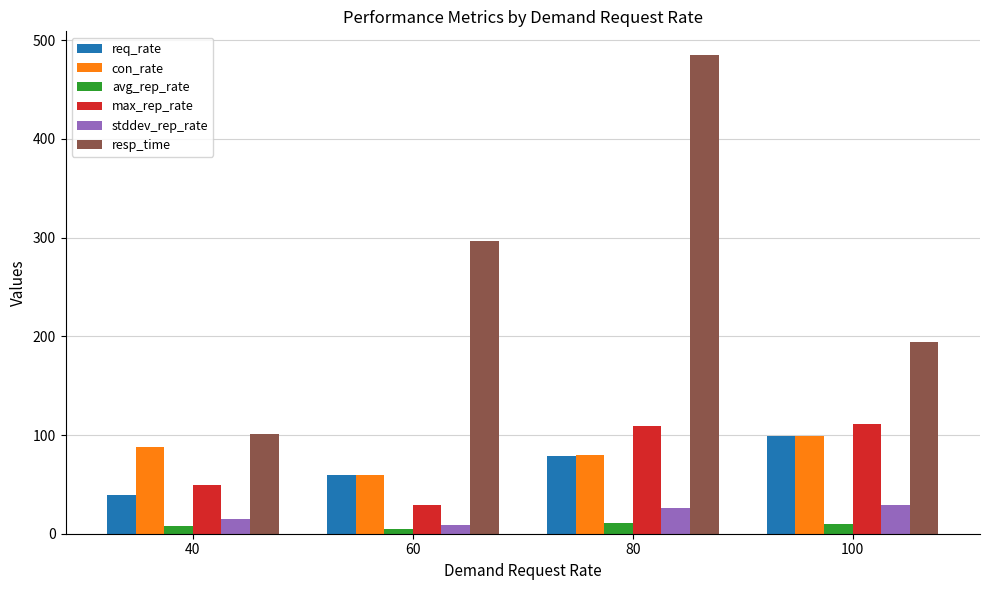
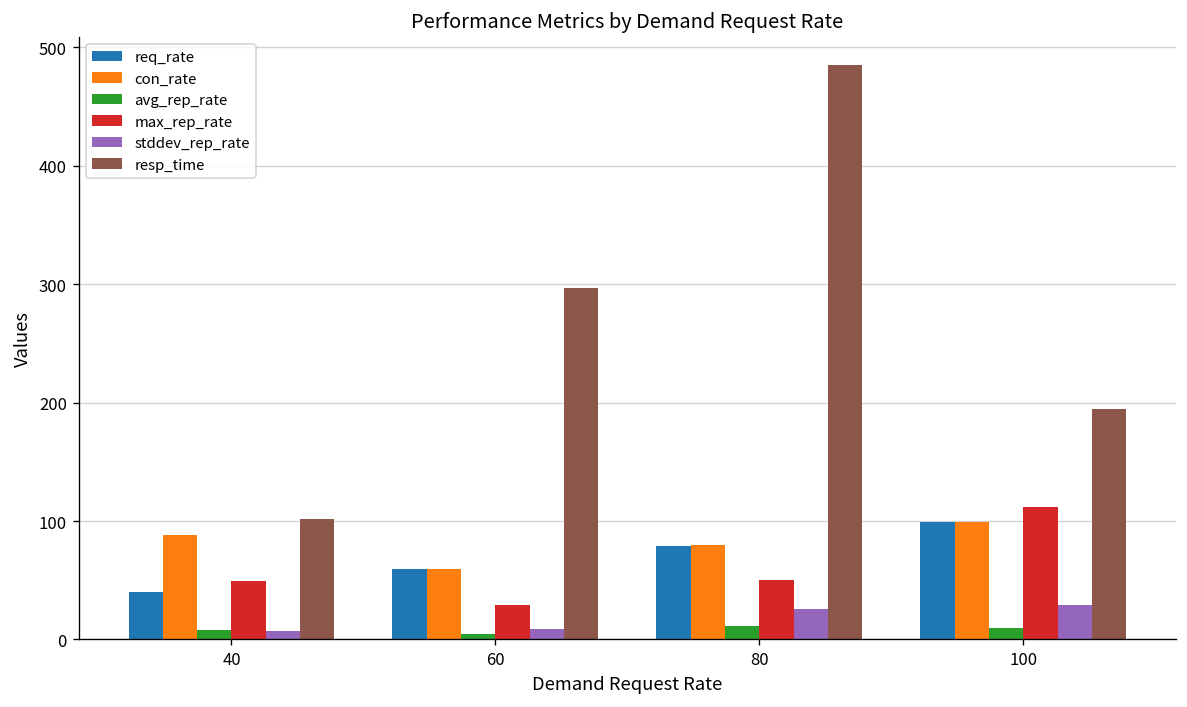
  {
    "req_rate": {
      "40": 40,
      "60": 60,
      "80": 80,
      "100": 100
    },
    "con_rate": {
      "40": 90,
      "60": 60,
      "80": 80,
      "100": 100
    },
    "avg_rep_rate": {
      "40": 10,
      "60": 0,
      "80": 10,
      "100": 10
    },
    "max_rep_rate": {
      "40": 50,
      "60": 30,
-     "80": 110,
+     "80": 50,
      "100": 110
    },
    "stddev_rep_rate": {
-     "40": 20,
+     "40": 10,
      "60": 10,
      "80": 30,
      "100": 30
    },
    "resp_time": {
      "40": 100,
      "60": 300,
      "80": 480,
      "100": 190
    }
  }
